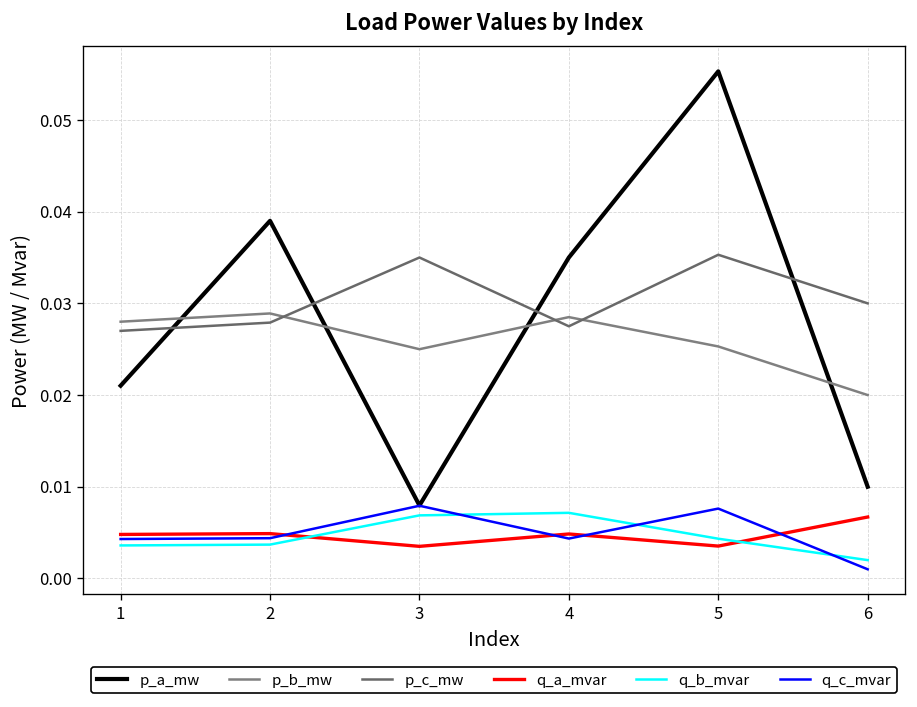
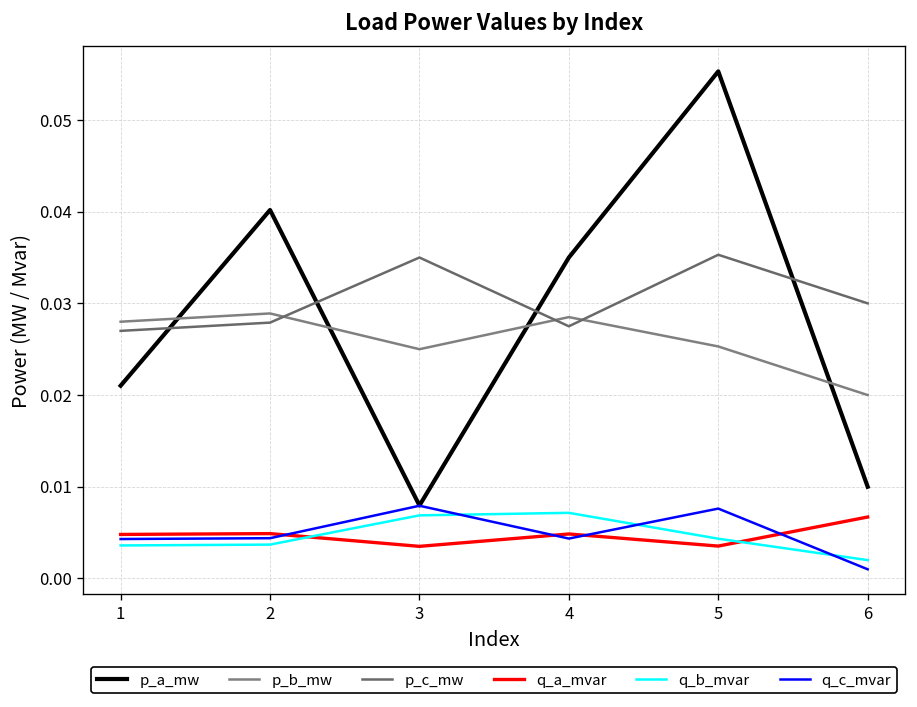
  {
    "p_a_mw": {
      "1": 0.021,
-     "2": 0.039,
+     "2": 0.040,
      "4": 0.035,
      "5": 0.055,
      "6": 0.010
    },
    "q_a_mvar": {
      "1": 0.005,
      "2": 0.005,
      "3": 0.004,
      "4": 0.005,
      "5": 0.004,
      "6": 0.007
    },
    "q_b_mvar": {
      "1": 0.004,
      "2": 0.004,
      "3": 0.007,
      "4": 0.007,
      "5": 0.004,
      "6": 0.002
    },
    "q_c_mvar": {
      "1": 0.004,
      "2": 0.004,
      "4": 0.004,
      "5": 0.008,
      "6": 0.001
    }
  }
